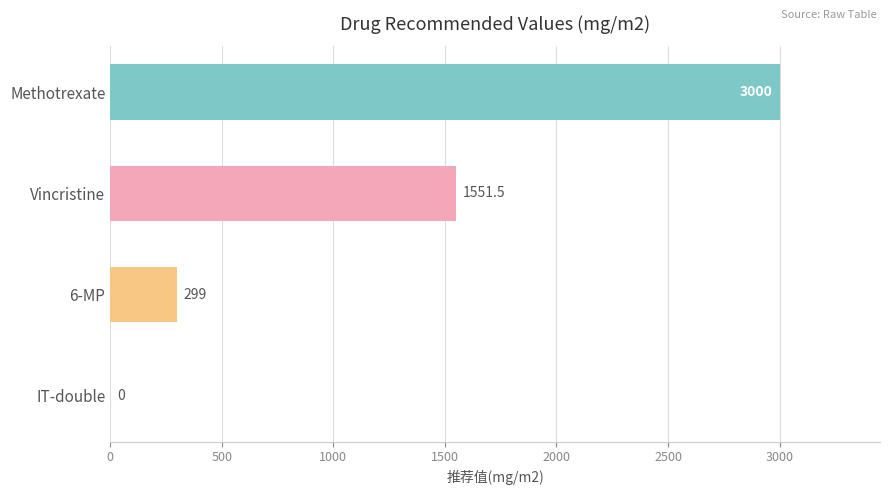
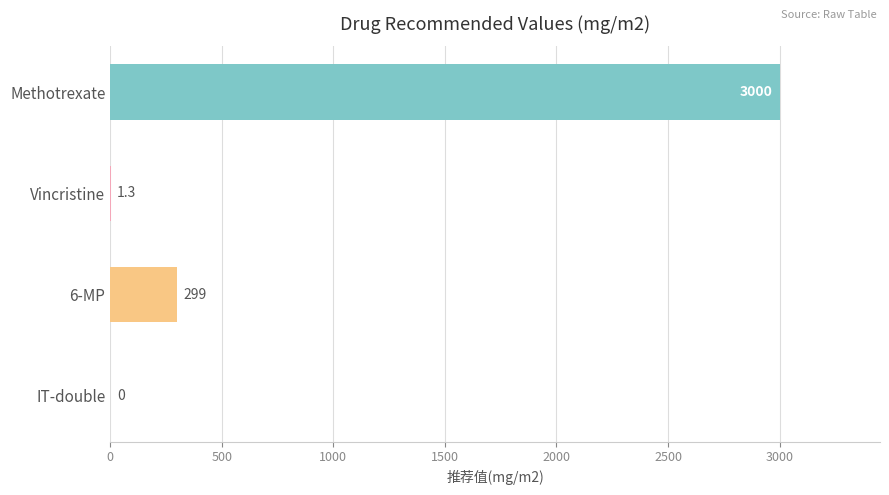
  {
    "Methotrexate": 3000,
-   "Vincristine": 1551.5,
+   "Vincristine": 1.3,
    "6-MP": 299,
    "IT-double": 0
  }
